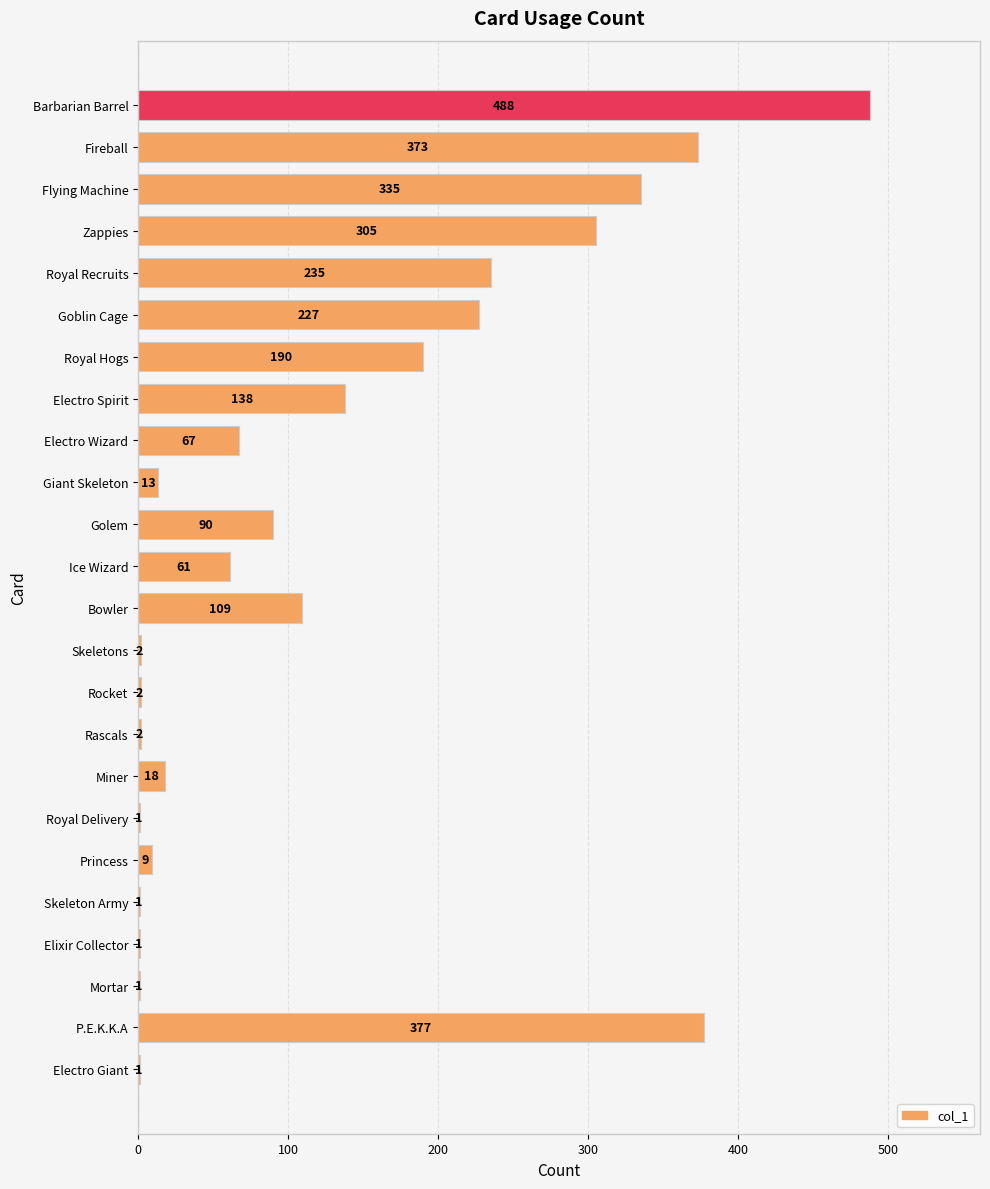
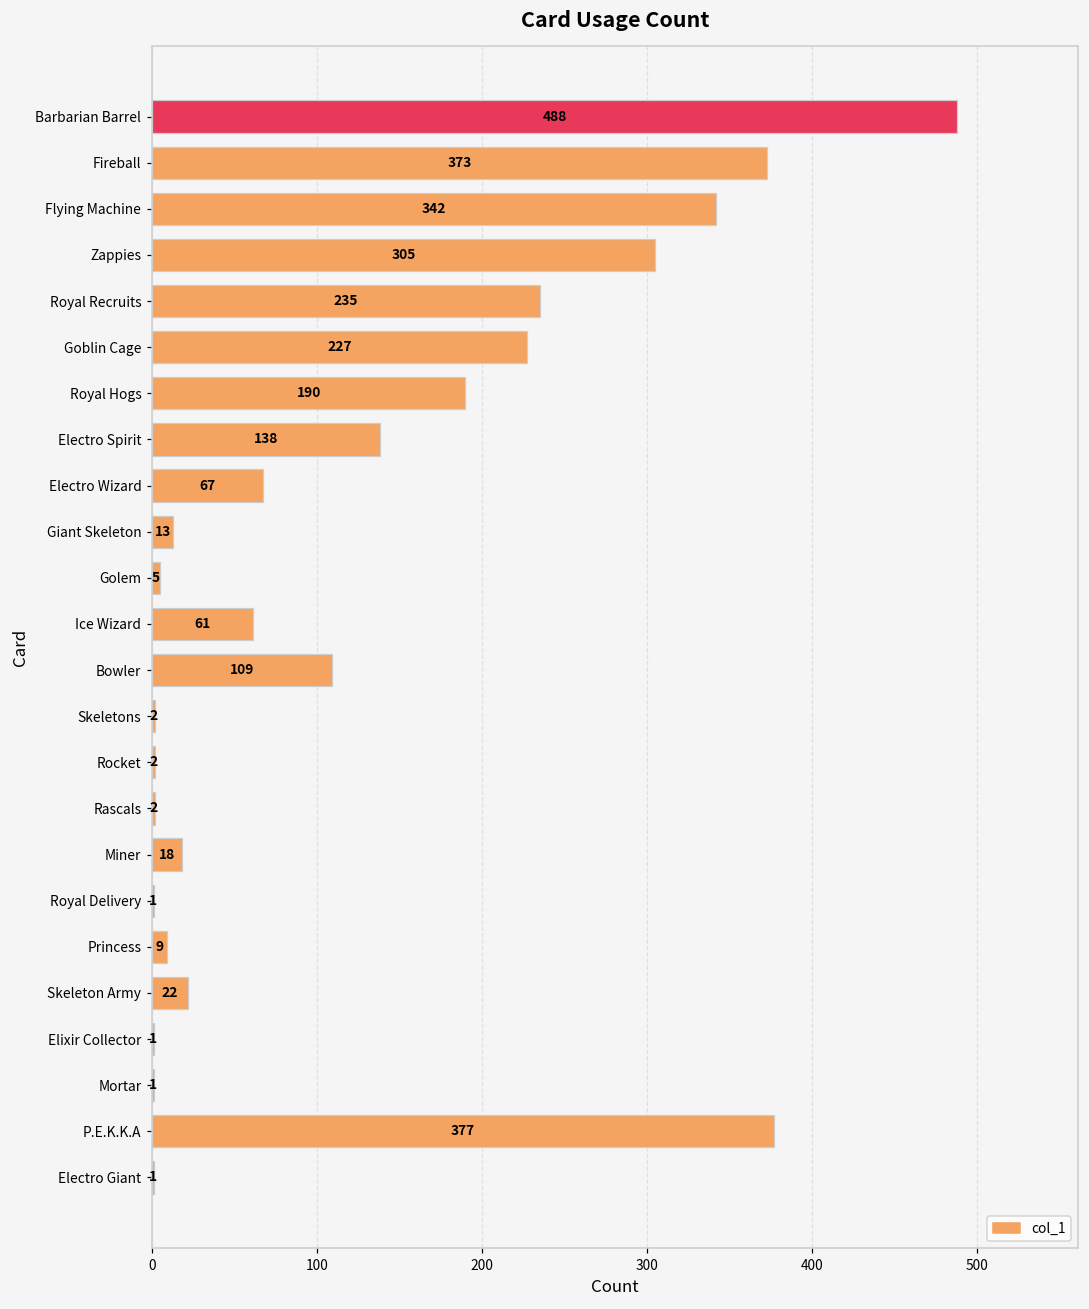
  {
    "Barbarian Barrel": 488,
    "Fireball": 373,
-   "Flying Machine": 335,
+   "Flying Machine": 342,
    "Zappies": 305,
    "Royal Recruits": 235,
    "Goblin Cage": 227,
    "Royal Hogs": 190,
    "Electro Spirit": 138,
    "Electro Wizard": 67,
    "Giant Skeleton": 13,
-   "Golem": 90,
+   "Golem": 5,
    "Ice Wizard": 61,
    "Bowler": 109,
    "Skeletons": 2,
    "Rocket": 2,
    "Rascals": 2,
    "Miner": 18,
    "Royal Delivery": 1,
    "Princess": 9,
-   "Skeleton Army": 1,
+   "Skeleton Army": 22,
    "Elixir Collector": 1,
    "Mortar": 1,
    "P.E.K.K.A": 377,
    "Electro Giant": 1
  }
